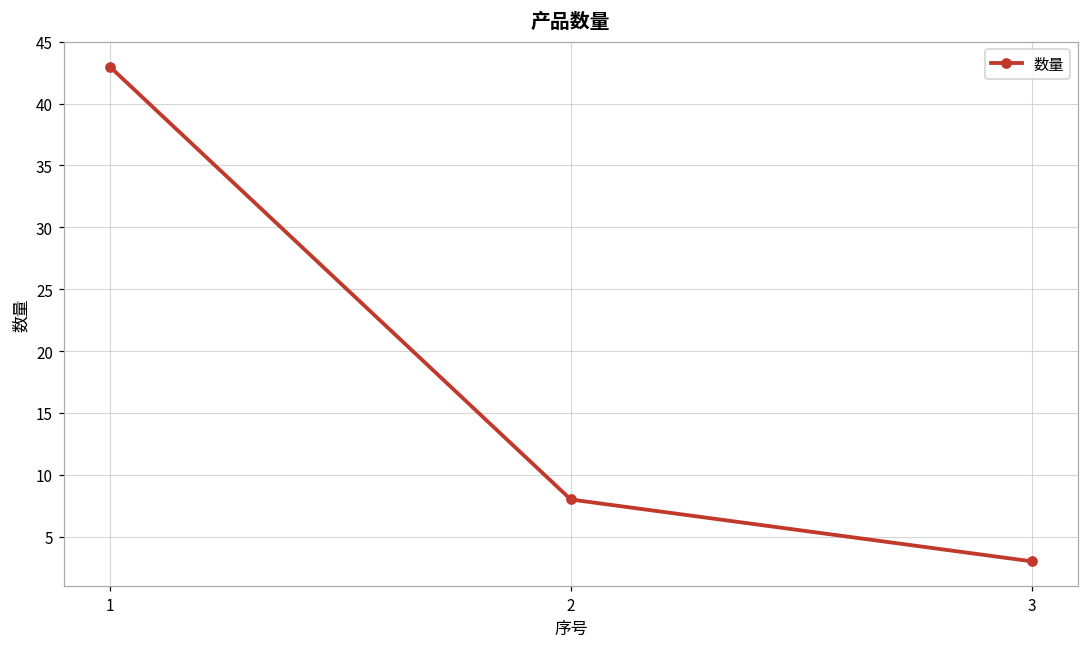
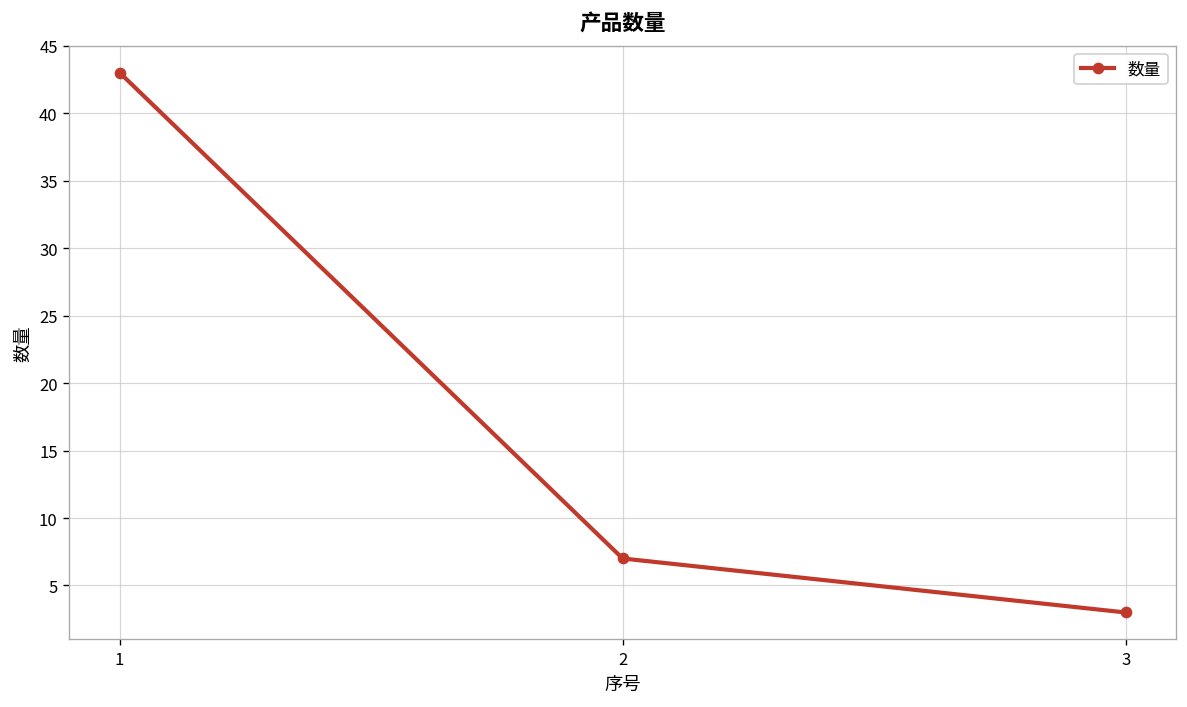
  {
    "1": 43,
-   "2": 8,
+   "2": 7,
    "3": 3
  }
